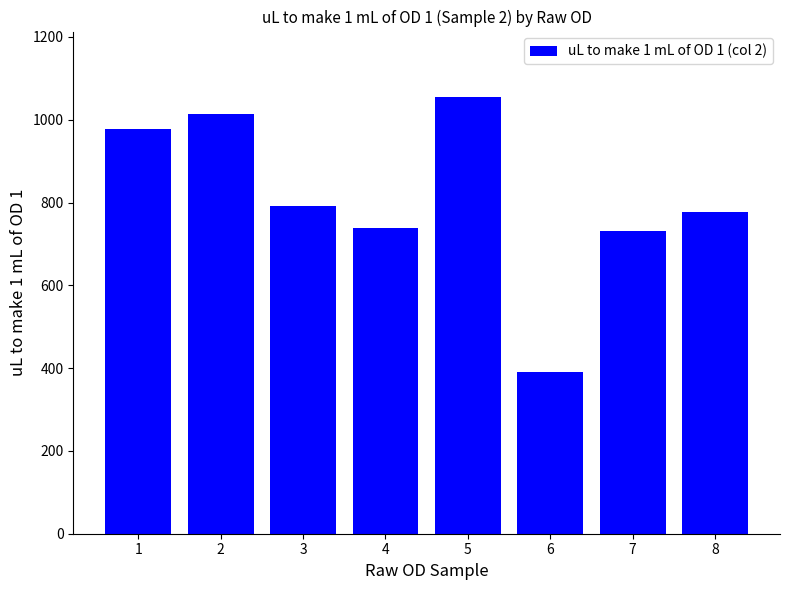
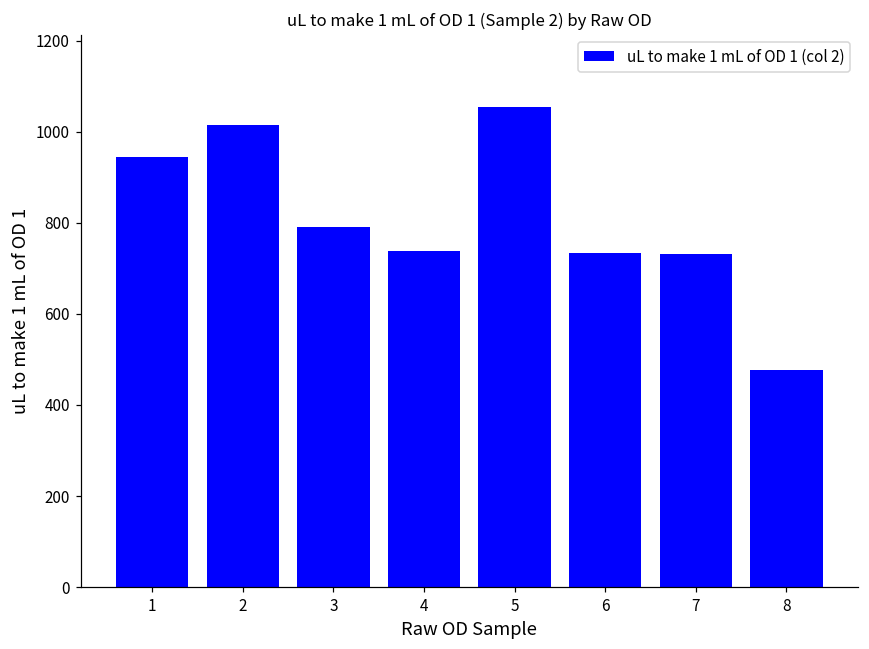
  {
-   "1": 980,
+   "1": 950,
    "2": 1010,
    "3": 790,
    "4": 740,
    "5": 1050,
-   "6": 390,
+   "6": 730,
    "7": 730,
-   "8": 780
+   "8": 480
  }
